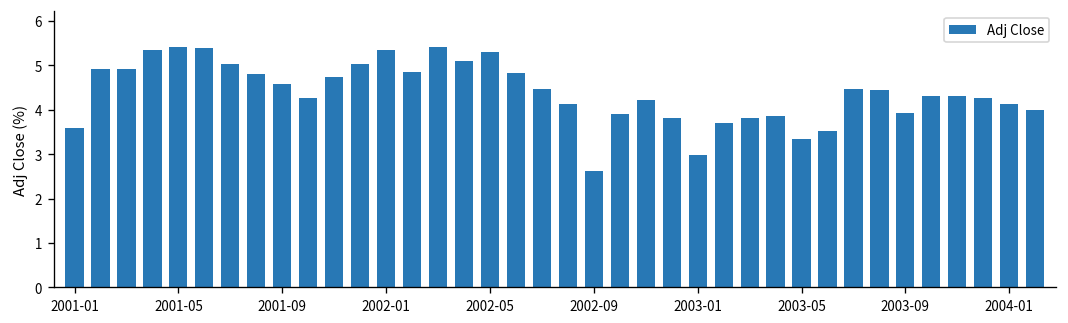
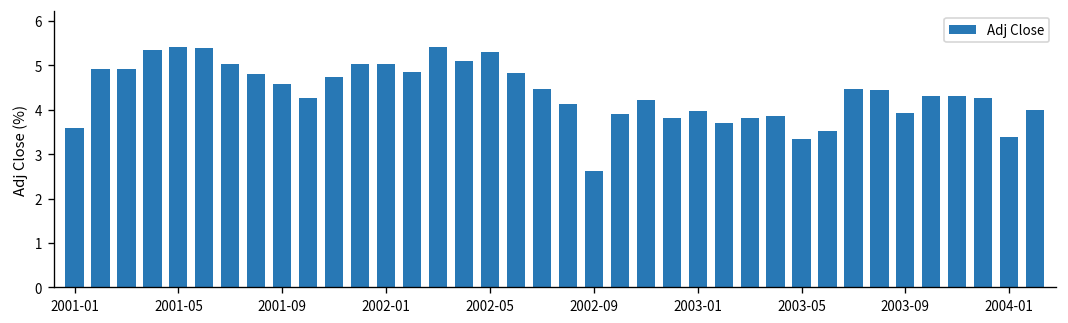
  {
    "2001-01": 3.6,
    "2001-05": 5.4,
    "2001-09": 4.6,
-   "2002-01": 5.3,
+   "2002-01": 5.0,
    "2002-05": 5.3,
    "2002-09": 2.6,
-   "2003-01": 3.0,
+   "2003-01": 4.0,
    "2003-05": 3.4,
    "2003-09": 3.9,
-   "2004-01": 4.1
+   "2004-01": 3.4
  }
